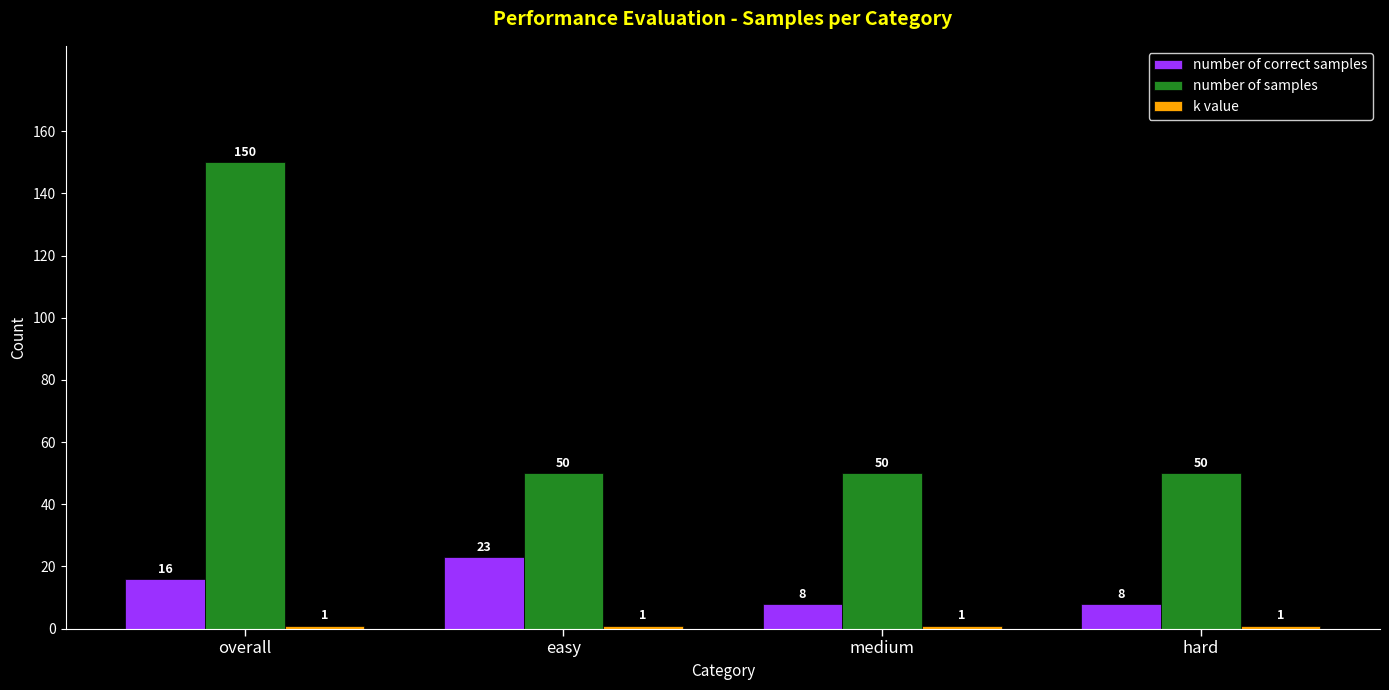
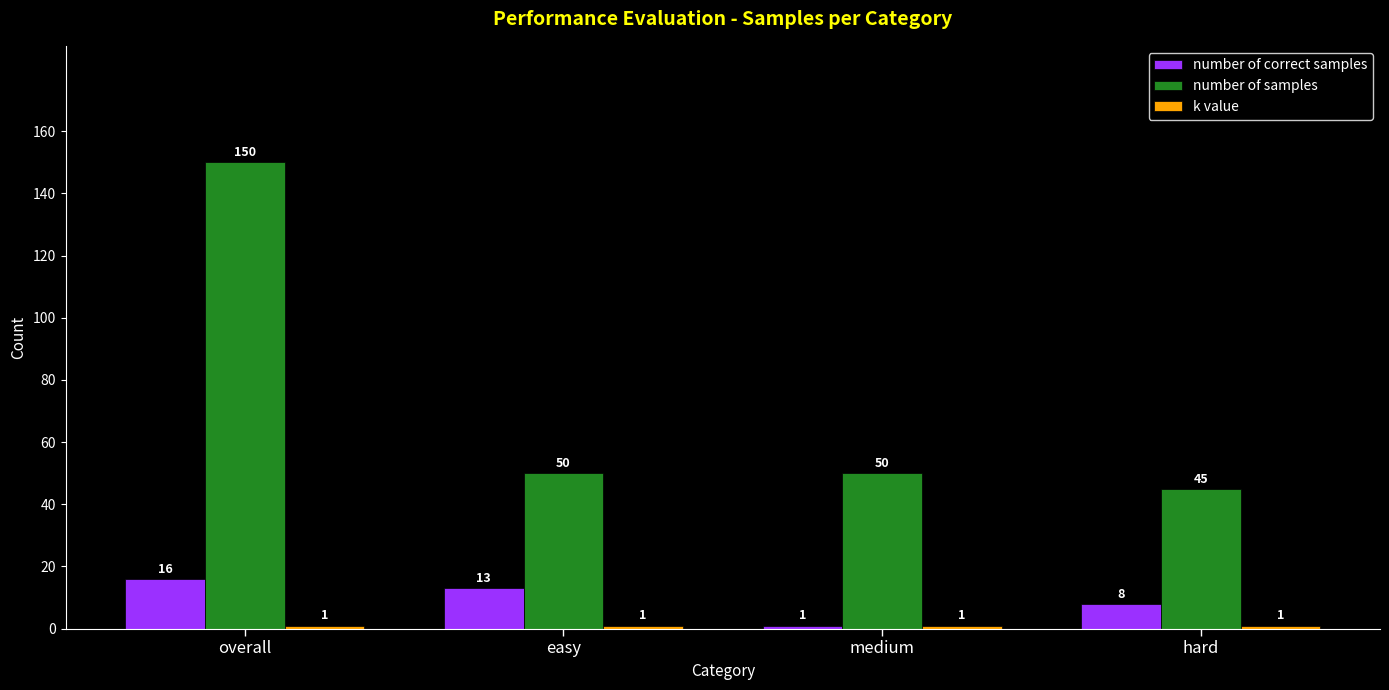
  {
    "number of correct samples": {
      "overall": 16,
-     "easy": 23,
-     "medium": 8,
+     "easy": 13,
+     "medium": 1,
      "hard": 8
    },
    "number of samples": {
      "overall": 150,
      "easy": 50,
      "medium": 50,
-     "hard": 50
+     "hard": 45
    },
    "k value": {
      "overall": 1,
      "easy": 1,
      "medium": 1,
      "hard": 1
    }
  }
